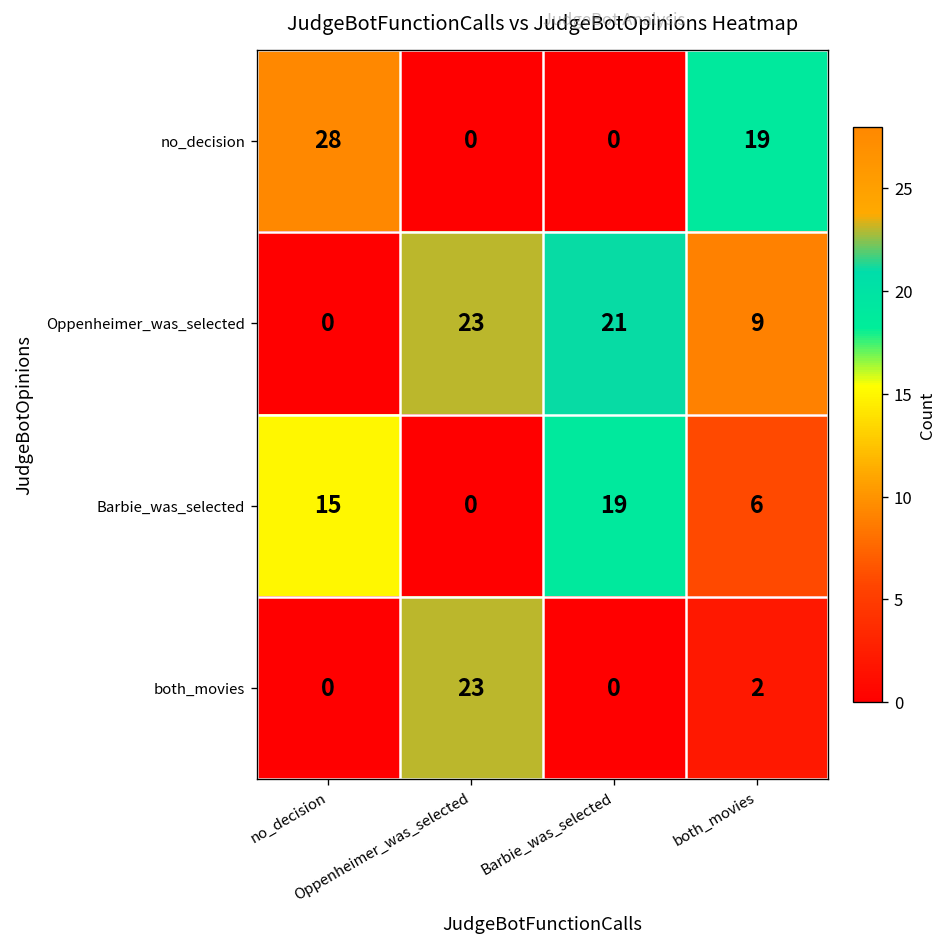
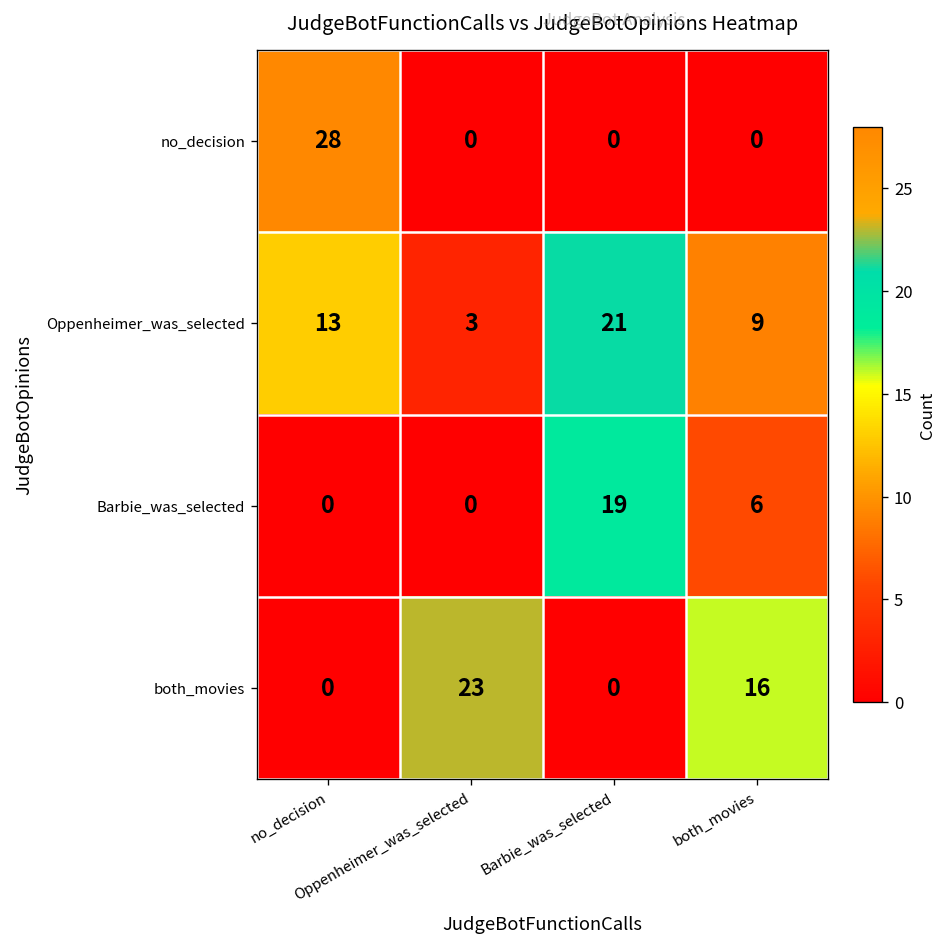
  {
    "no_decision": {
      "no_decision": 28,
      "Oppenheimer_was_selected": 0,
      "Barbie_was_selected": 0,
-     "both_movies": 19
+     "both_movies": 0
    },
    "Oppenheimer_was_selected": {
-     "no_decision": 0,
-     "Oppenheimer_was_selected": 23,
+     "no_decision": 13,
+     "Oppenheimer_was_selected": 3,
      "Barbie_was_selected": 21,
      "both_movies": 9
    },
    "Barbie_was_selected": {
-     "no_decision": 15,
+     "no_decision": 0,
      "Oppenheimer_was_selected": 0,
      "Barbie_was_selected": 19,
      "both_movies": 6
    },
    "both_movies": {
      "no_decision": 0,
      "Oppenheimer_was_selected": 23,
      "Barbie_was_selected": 0,
-     "both_movies": 2
+     "both_movies": 16
    }
  }
